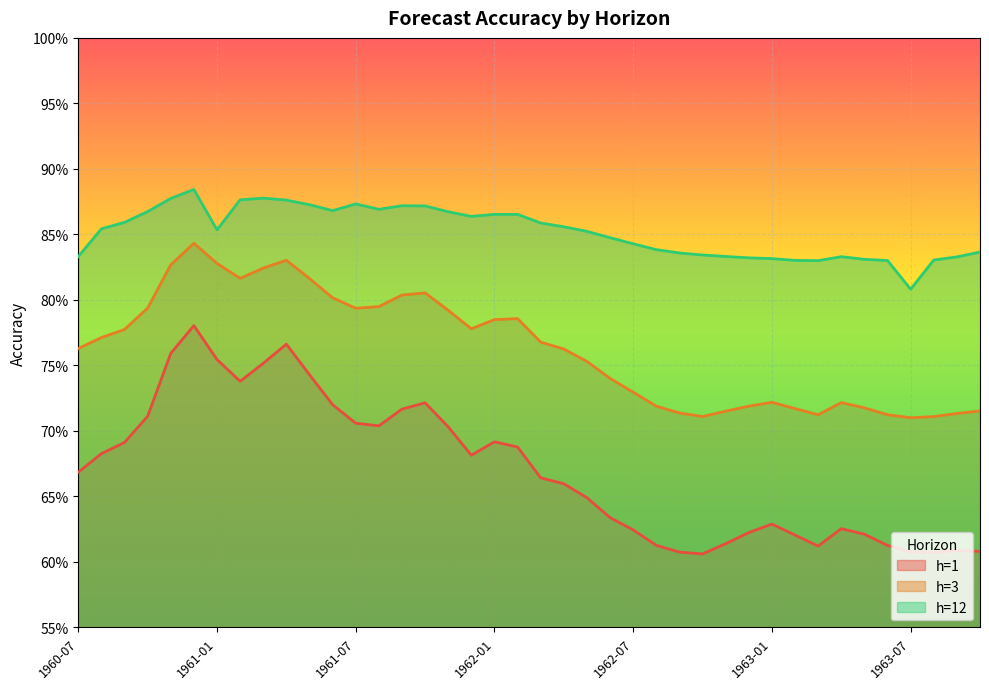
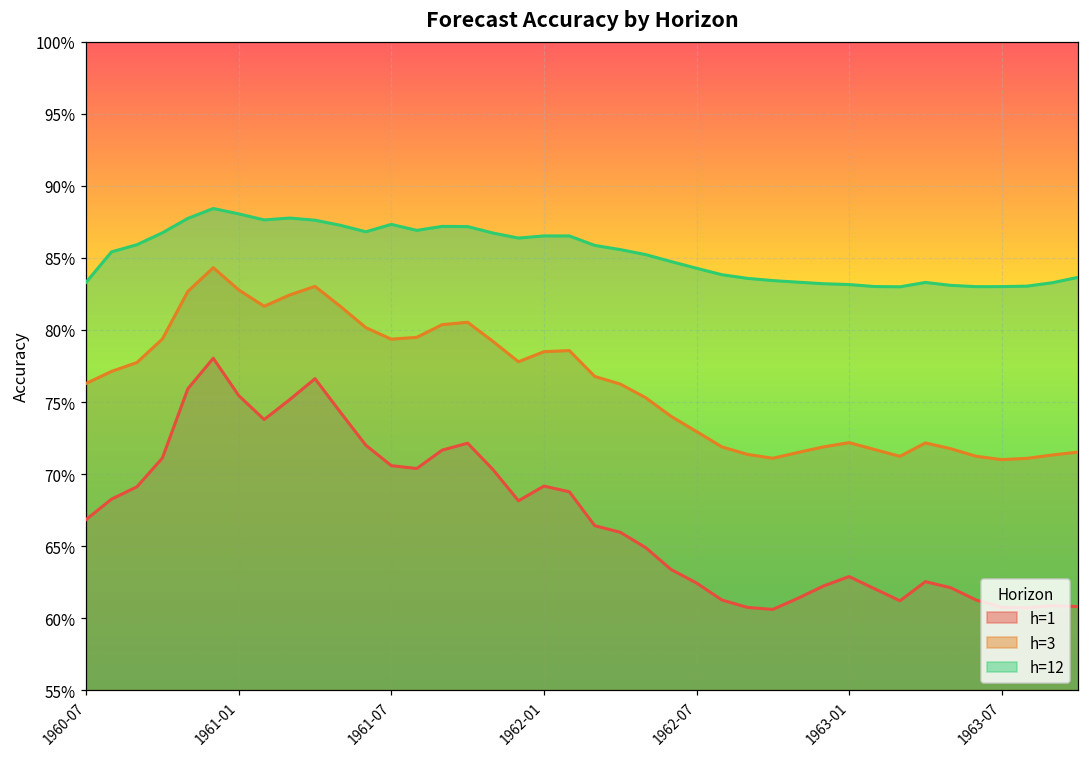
  {
    "h=12": {
      "1960-07": "83.3%",
-     "1961-01": "85.3%",
+     "1961-01": "88.1%",
      "1961-07": "87.3%",
      "1962-01": "86.5%",
      "1962-07": "84.3%",
      "1963-01": "83.2%",
-     "1963-07": "80.8%"
+     "1963-07": "83.0%"
    }
  }
